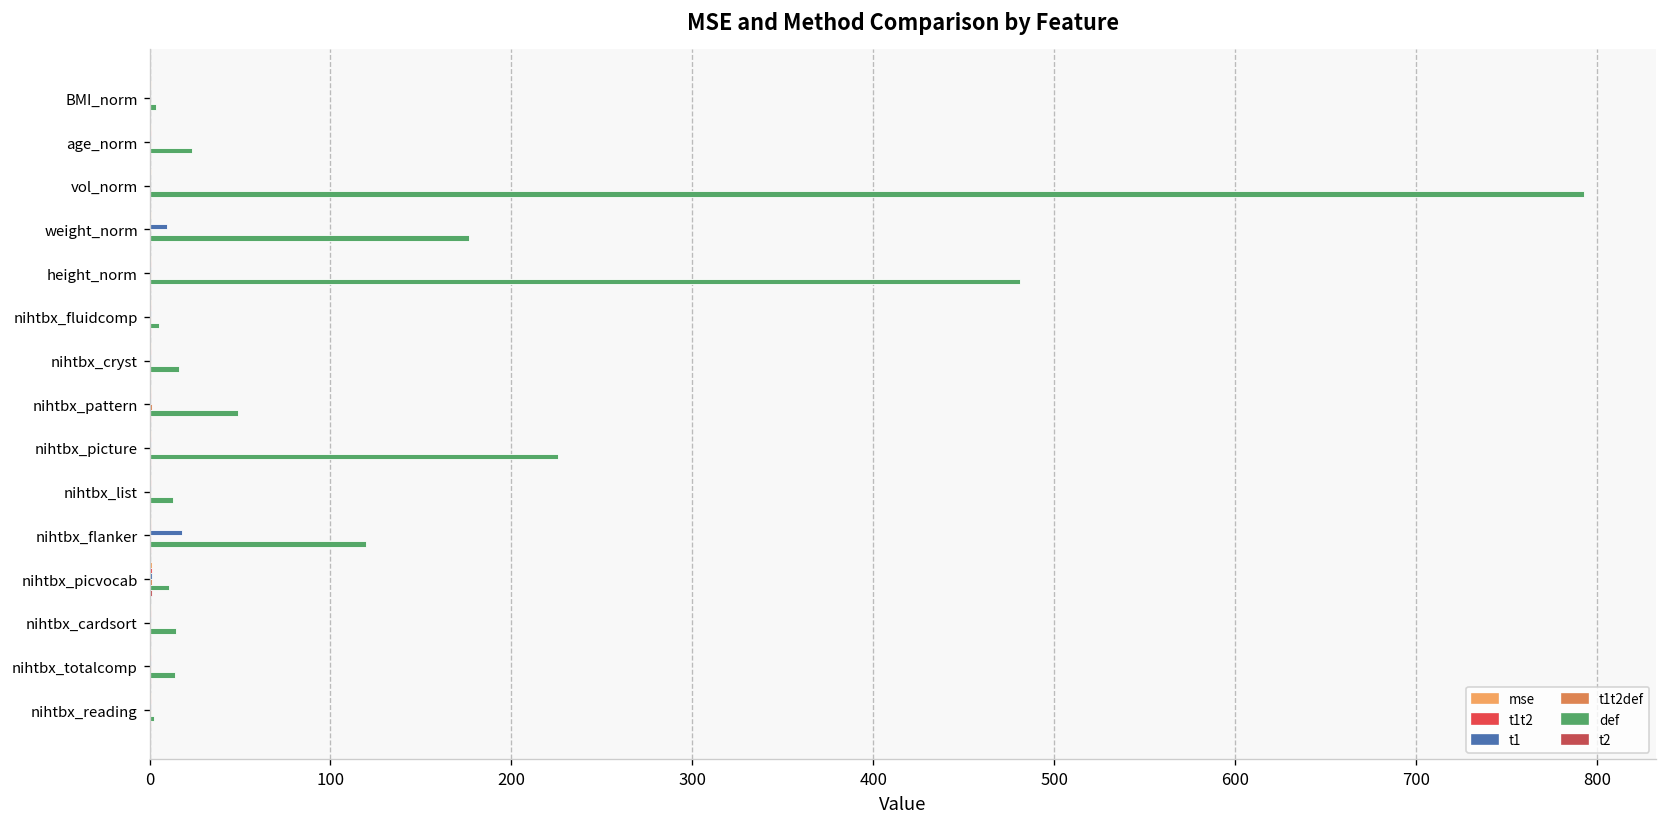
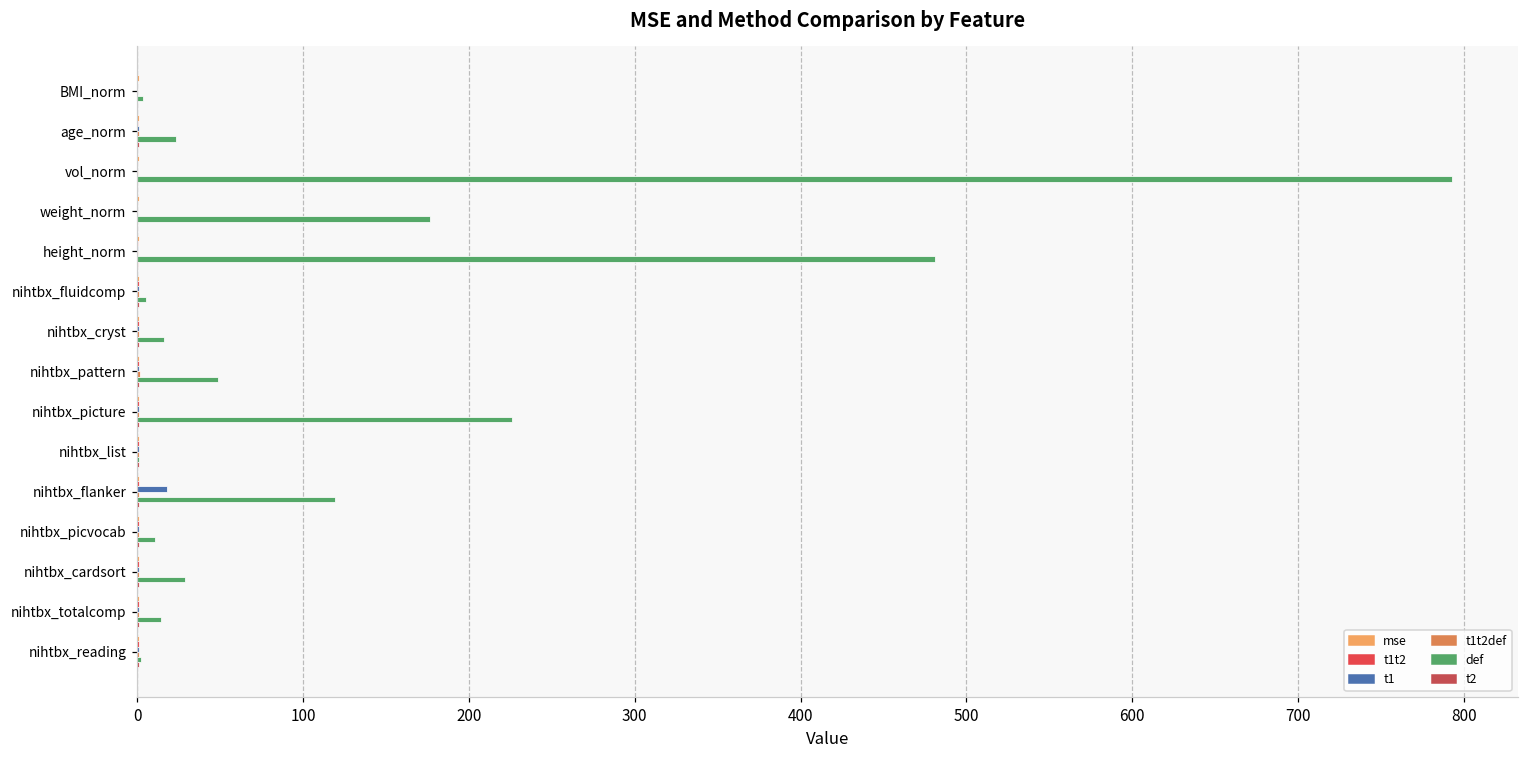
  {
    "t1": {
-     "weight_norm": 10,
+     "weight_norm": 0,
      "nihtbx_flanker": 18
    },
    "def": {
      "BMI_norm": 4,
      "age_norm": 23,
      "vol_norm": 793,
      "weight_norm": 177,
      "height_norm": 481,
      "nihtbx_fluidcomp": 5,
      "nihtbx_cryst": 16,
      "nihtbx_pattern": 49,
      "nihtbx_picture": 226,
-     "nihtbx_list": 13,
+     "nihtbx_list": 1,
      "nihtbx_flanker": 120,
      "nihtbx_picvocab": 11,
-     "nihtbx_cardsort": 15,
+     "nihtbx_cardsort": 29,
      "nihtbx_totalcomp": 14,
      "nihtbx_reading": 3
    }
  }
